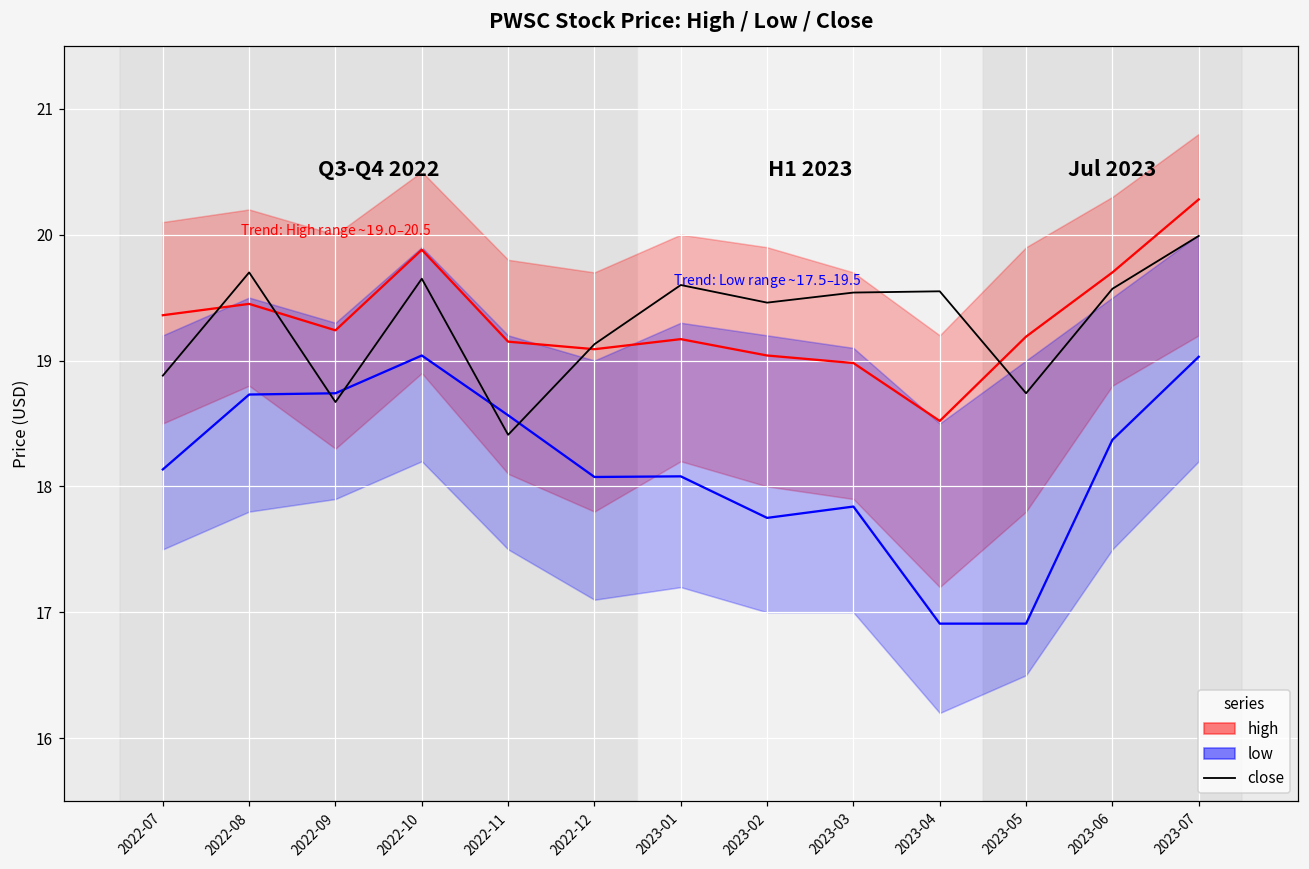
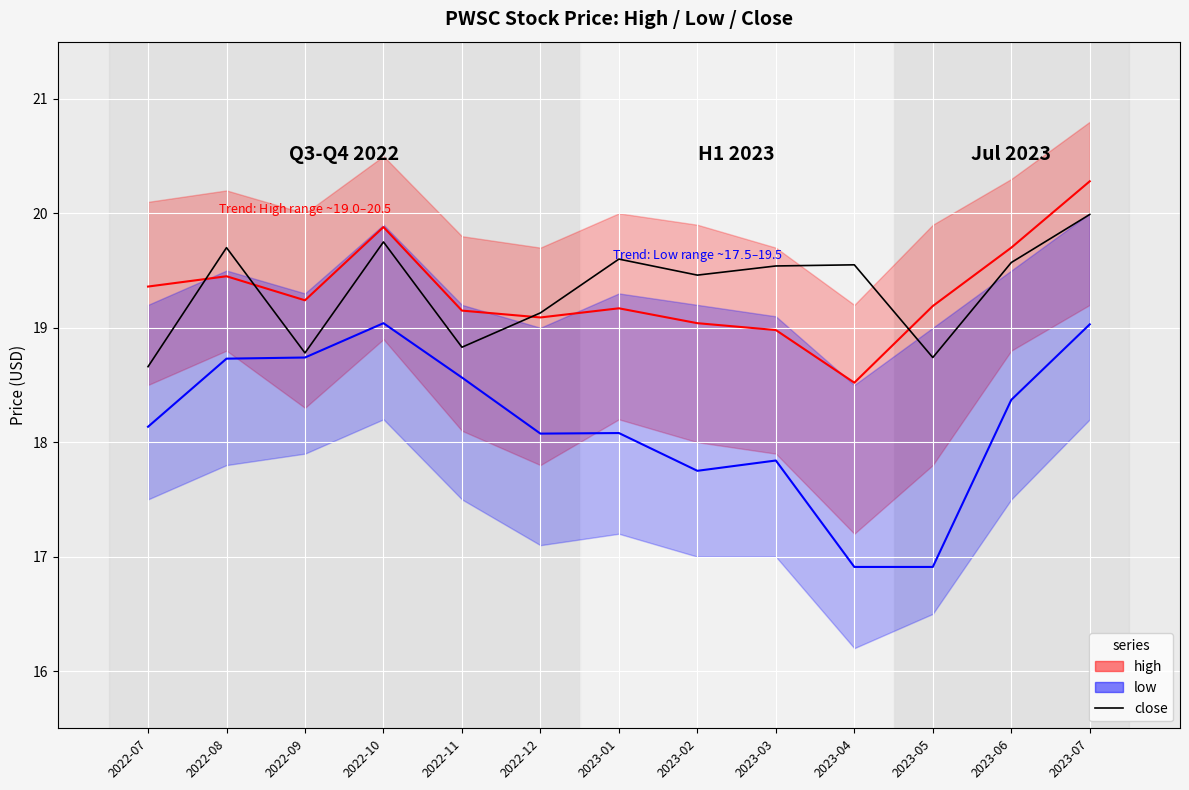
  {
    "close": {
-     "2022-07": 18.88,
+     "2022-07": 18.66,
      "2022-08": 19.70,
-     "2022-09": 18.67,
-     "2022-10": 19.65,
-     "2022-11": 18.41,
+     "2022-09": 18.78,
+     "2022-10": 19.75,
+     "2022-11": 18.83,
      "2022-12": 19.13,
      "2023-01": 19.60,
      "2023-02": 19.46,
      "2023-03": 19.54,
      "2023-04": 19.55,
      "2023-05": 18.74,
      "2023-06": 19.57
    }
  }
